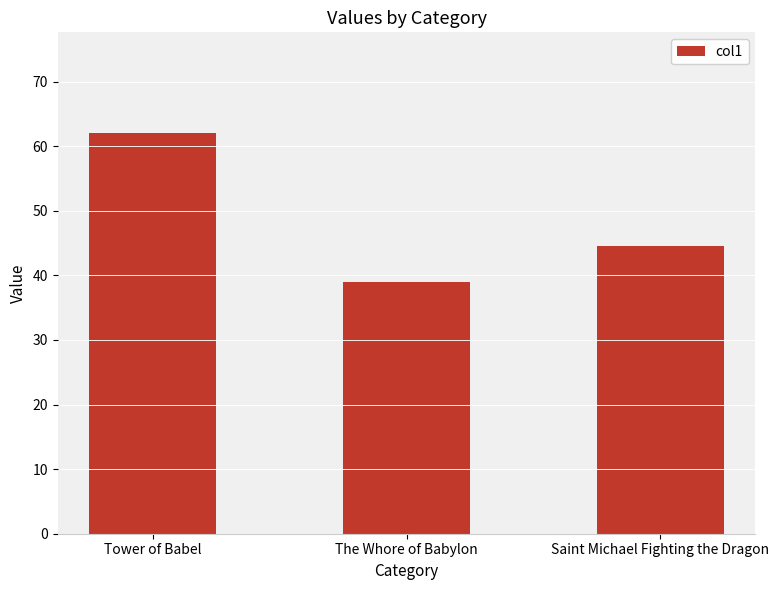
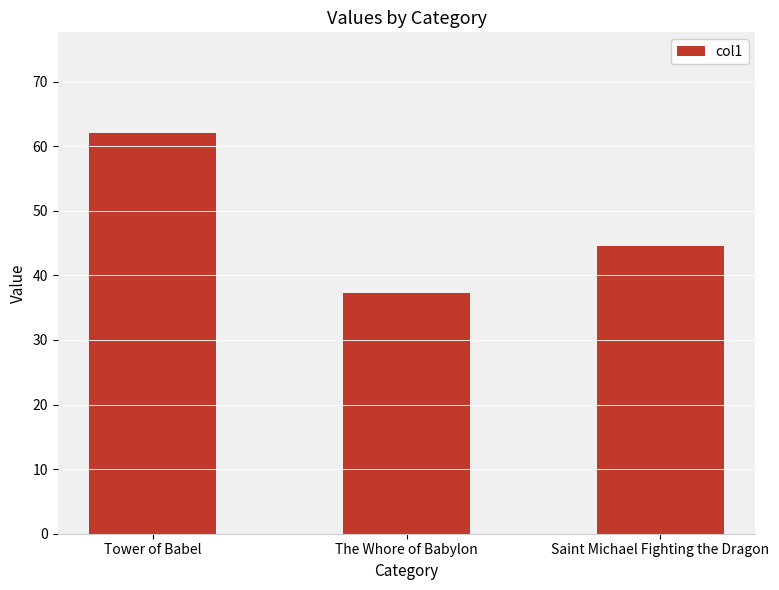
  {
    "Tower of Babel": 62,
-   "The Whore of Babylon": 39,
+   "The Whore of Babylon": 37,
    "Saint Michael Fighting the Dragon": 45
  }
